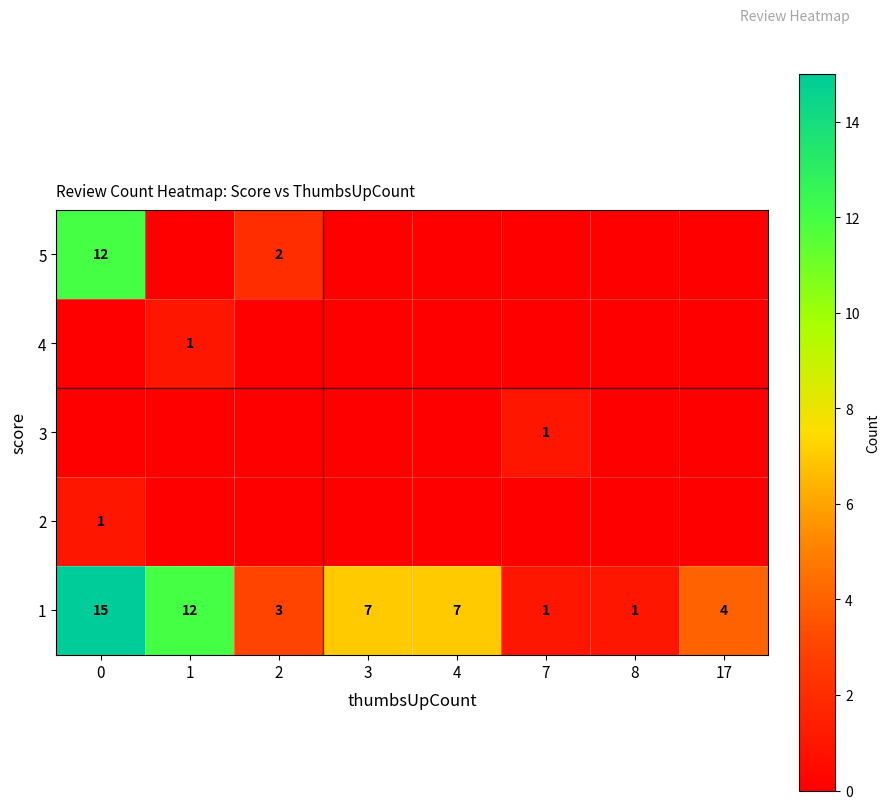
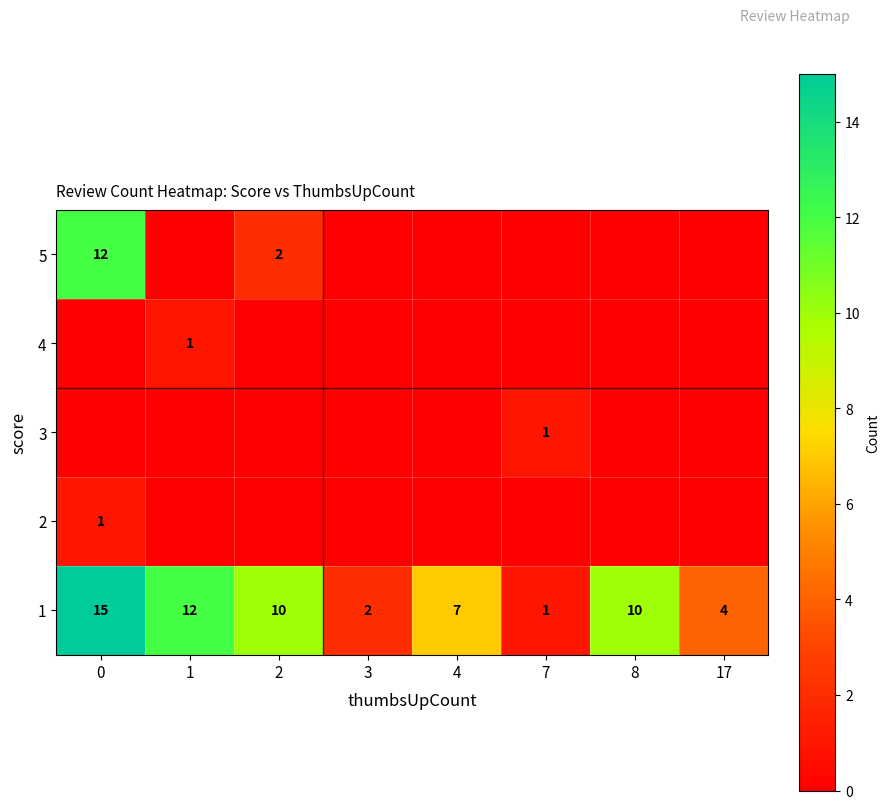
  {
    "5": {
      "0": 12,
      "2": 2
    },
    "4": {
      "1": 1
    },
    "3": {
      "7": 1
    },
    "2": {
      "0": 1
    },
    "1": {
      "0": 15,
      "1": 12,
-     "2": 3,
-     "3": 7,
+     "2": 10,
+     "3": 2,
      "4": 7,
      "7": 1,
-     "8": 1,
+     "8": 10,
      "17": 4
    }
  }
